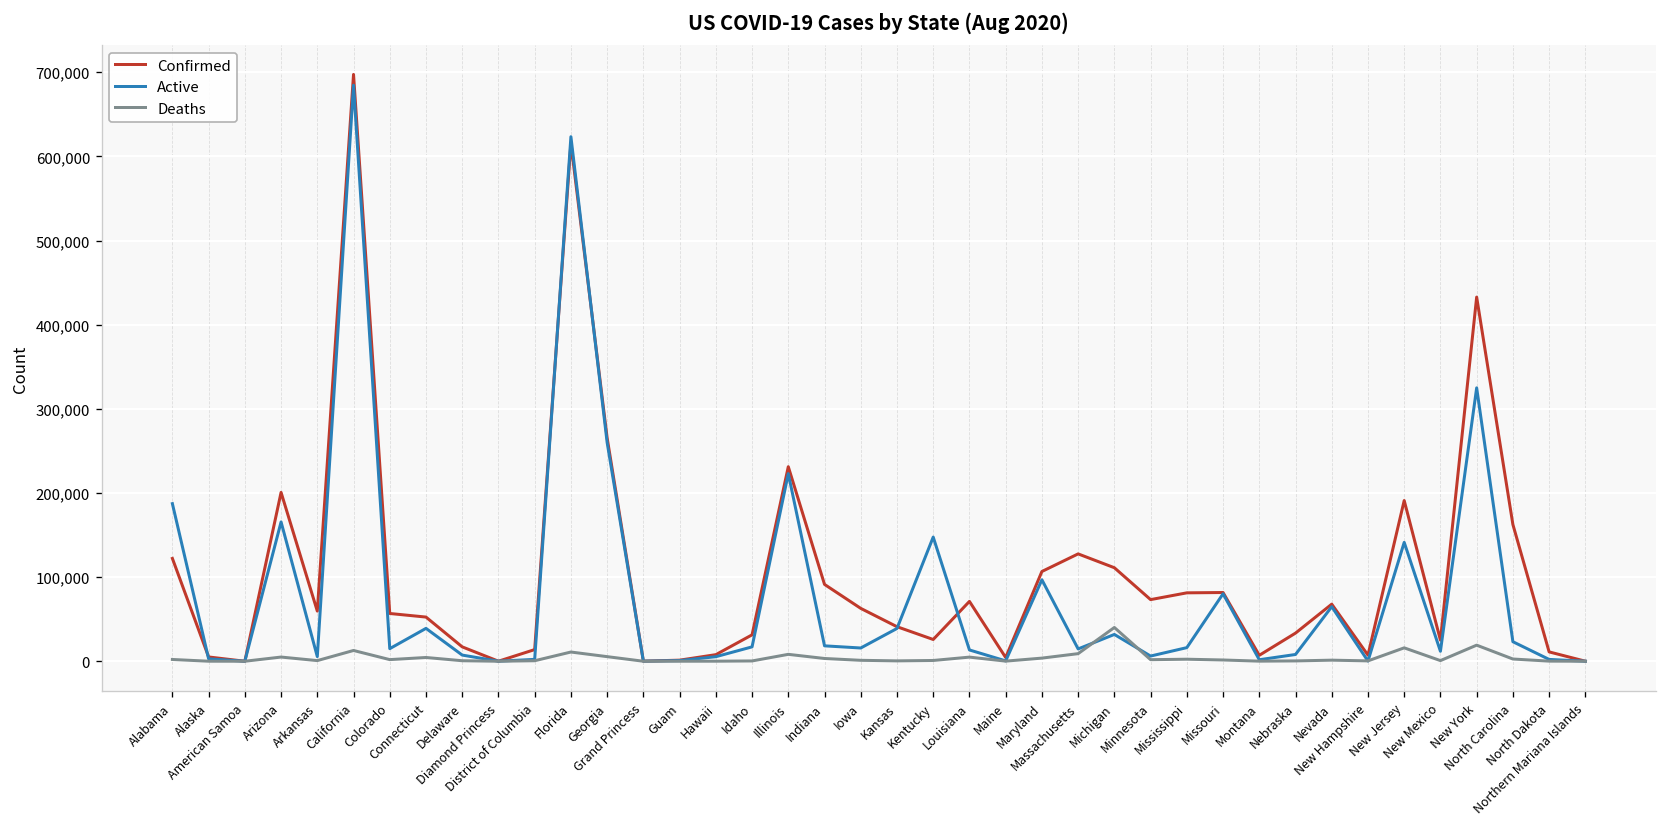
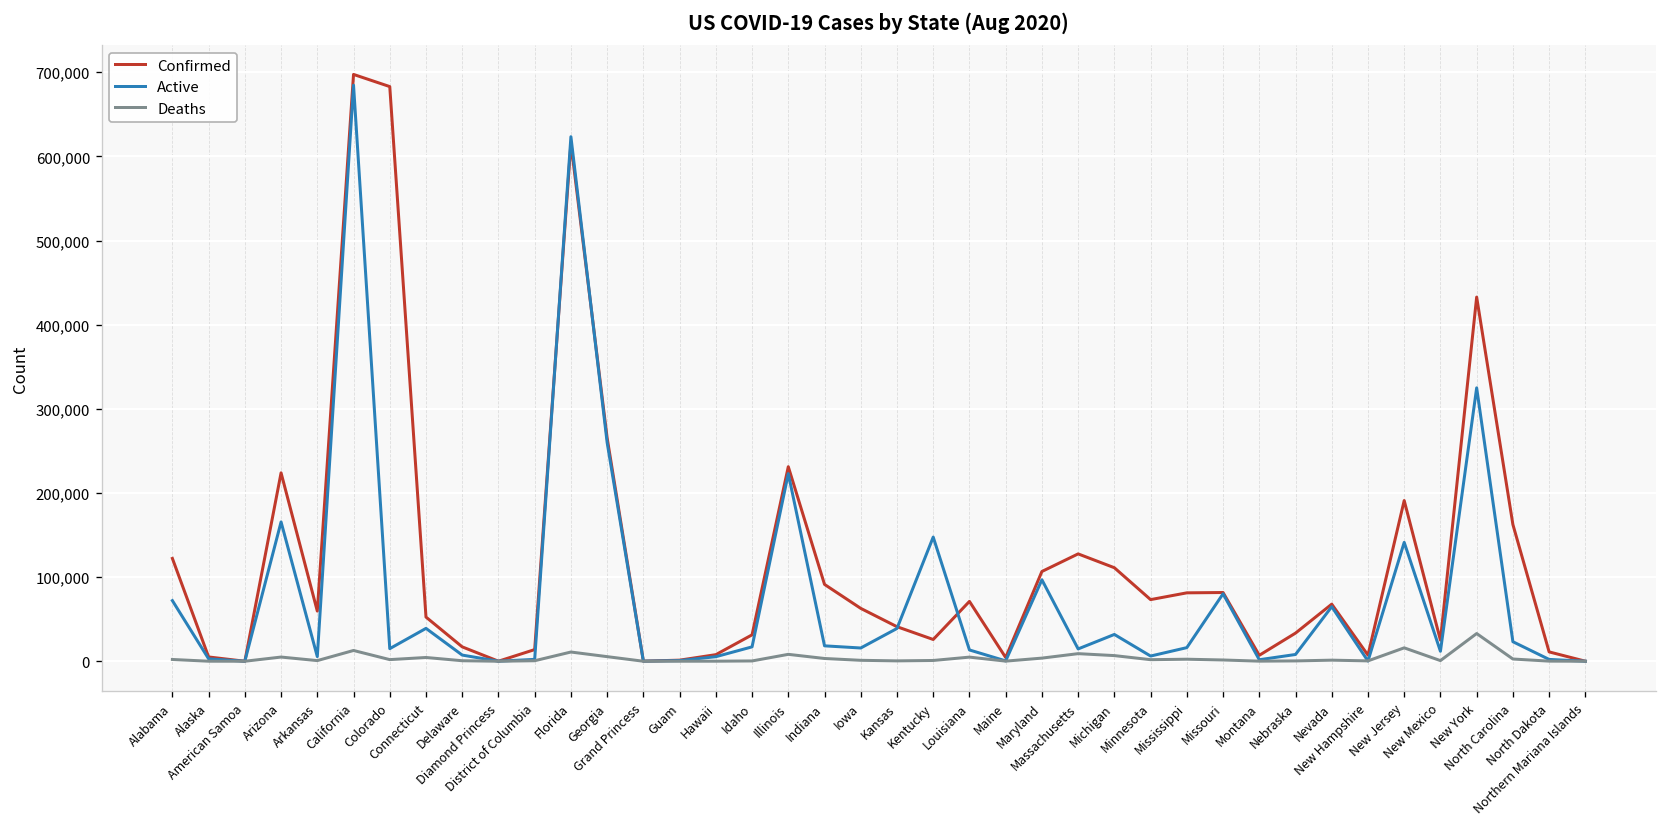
  {
    "Confirmed": {
      "Alabama": "120,000",
-     "Arizona": "200,000",
+     "Arizona": "220,000",
      "Arkansas": "60,000",
      "California": "700,000",
-     "Colorado": "60,000",
+     "Colorado": "680,000",
      "Connecticut": "50,000",
      "Delaware": "20,000",
      "District of Columbia": "10,000",
      "Florida": "620,000",
      "Georgia": "270,000",
      "Idaho": "30,000",
      "Illinois": "230,000",
      "Indiana": "90,000",
      "Iowa": "60,000",
      "Kentucky": "30,000",
      "Louisiana": "70,000",
      "Maine": "0",
      "Maryland": "110,000",
      "Massachusetts": "130,000",
      "Michigan": "110,000",
      "Minnesota": "70,000",
      "Mississippi": "80,000",
      "Montana": "10,000",
      "Nebraska": "30,000",
      "New Hampshire": "10,000",
      "New Jersey": "190,000",
      "New Mexico": "30,000",
      "New York": "430,000",
      "North Carolina": "160,000",
      "North Dakota": "10,000"
    },
    "Active": {
-     "Alabama": "190,000",
+     "Alabama": "70,000",
      "Arizona": "170,000",
      "Arkansas": "10,000",
      "California": "680,000",
      "Colorado": "10,000",
      "Connecticut": "40,000",
      "Delaware": "10,000",
      "Florida": "620,000",
      "Georgia": "260,000",
      "Idaho": "20,000",
      "Illinois": "220,000",
      "Indiana": "20,000",
      "Iowa": "20,000",
      "Kentucky": "150,000",
      "Louisiana": "10,000",
      "Maryland": "100,000",
      "Massachusetts": "10,000",
      "Michigan": "30,000",
      "Minnesota": "10,000",
      "Mississippi": "20,000",
      "Nebraska": "10,000",
      "New Jersey": "140,000",
      "New Mexico": "10,000",
      "New York": "320,000",
      "North Carolina": "20,000"
    },
    "Deaths": {
      "Alabama": "0",
      "Arizona": "0",
      "Arkansas": "0",
      "California": "10,000",
      "Colorado": "0",
      "Connecticut": "0",
      "Delaware": "0",
      "Florida": "10,000",
      "Georgia": "10,000",
      "Hawaii": "0",
      "Idaho": "0",
      "Illinois": "10,000",
      "Indiana": "0",
      "Iowa": "0",
      "Kansas": "0",
      "Kentucky": "0",
      "Louisiana": "0",
      "Maryland": "0",
      "Massachusetts": "10,000",
-     "Michigan": "40,000",
+     "Michigan": "10,000",
      "Minnesota": "0",
      "Mississippi": "0",
      "Missouri": "0",
      "Nebraska": "0",
      "Nevada": "0",
      "New Jersey": "20,000",
      "New Mexico": "0",
-     "New York": "20,000",
+     "New York": "30,000",
      "North Carolina": "0"
    }
  }
